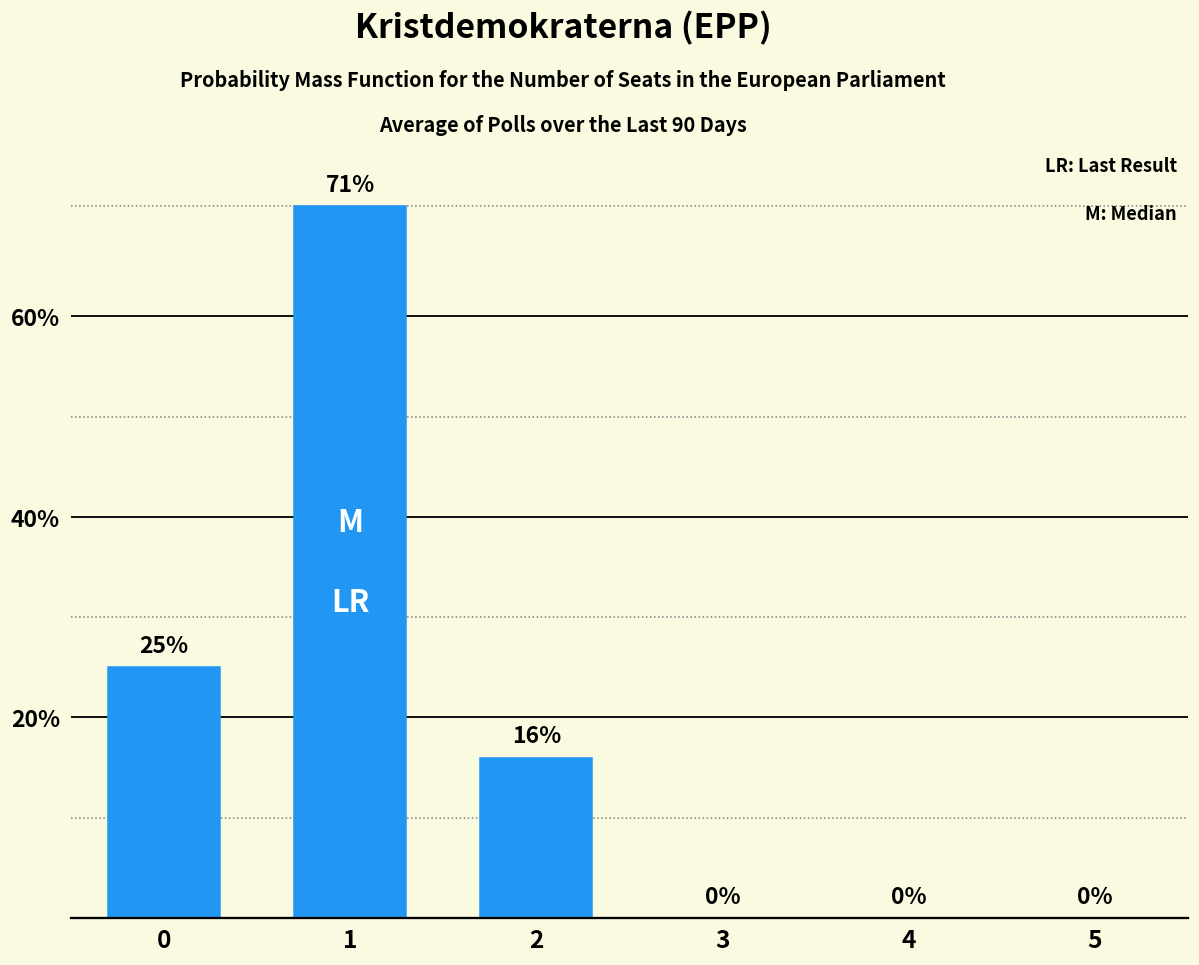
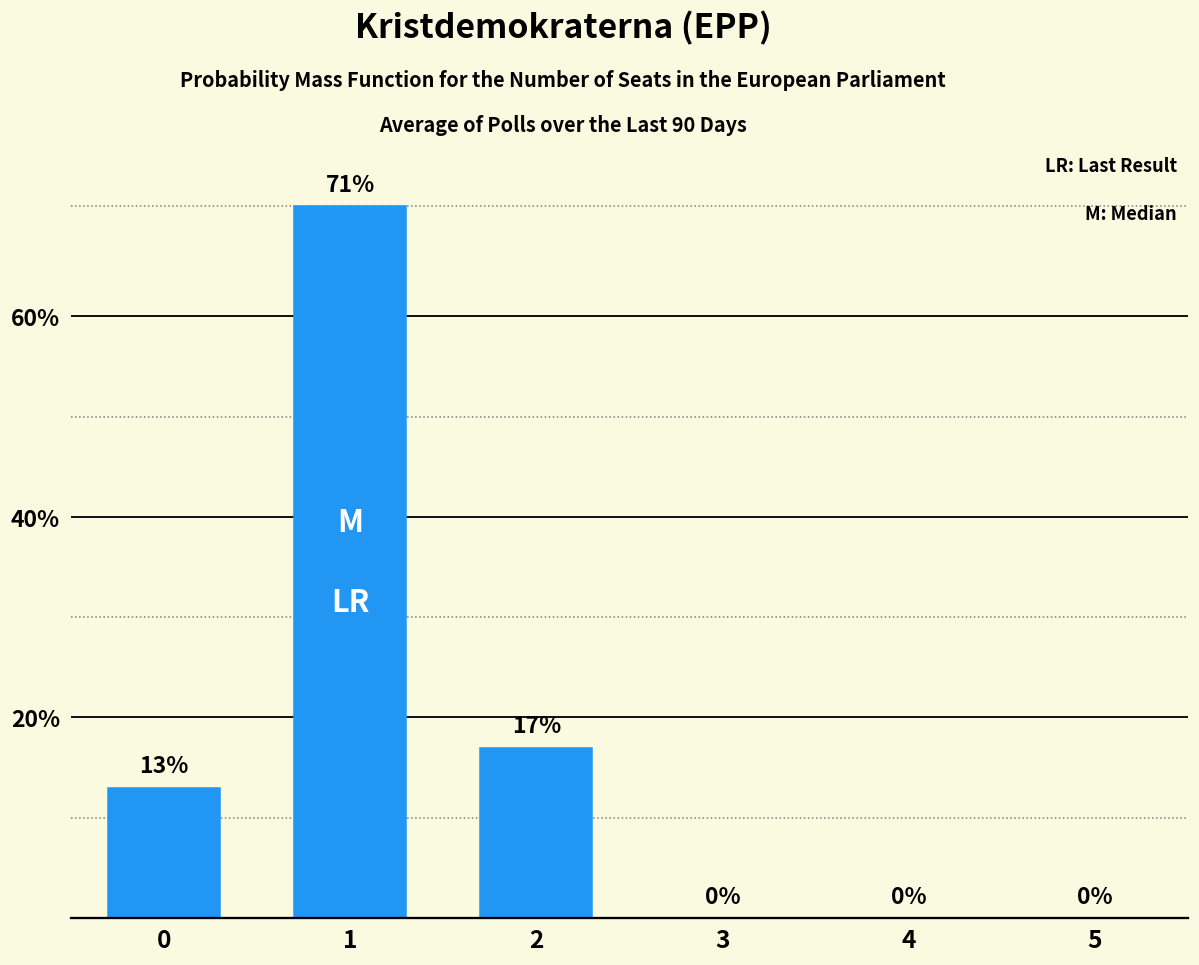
  {
-   "0": "25%",
+   "0": "13%",
    "1": "71%",
-   "2": "16%",
+   "2": "17%",
    "3": "0%",
    "4": "0%",
    "5": "0%"
  }
